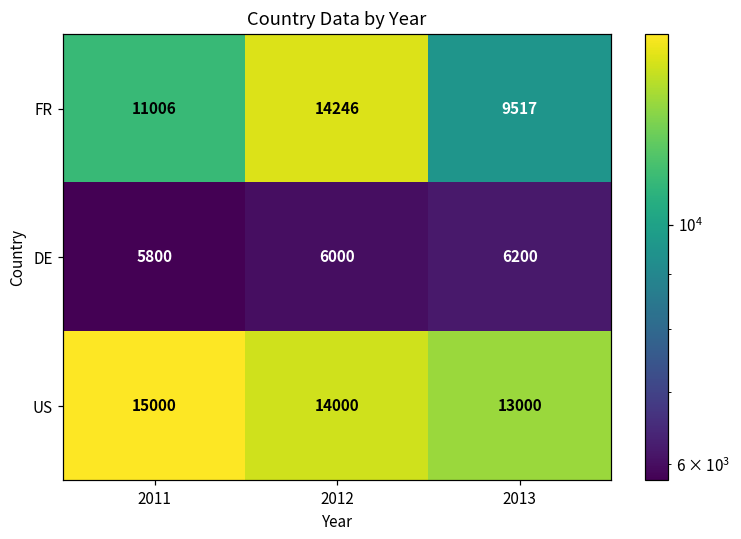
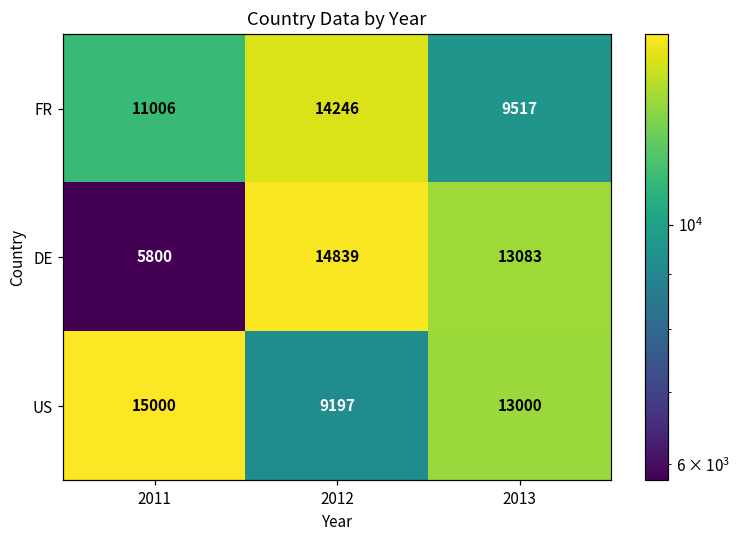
  {
    "FR": {
      "2011": 11006,
      "2012": 14246,
      "2013": 9517
    },
    "DE": {
      "2011": 5800,
-     "2012": 6000,
-     "2013": 6200
+     "2012": 14839,
+     "2013": 13083
    },
    "US": {
      "2011": 15000,
-     "2012": 14000,
+     "2012": 9197,
      "2013": 13000
    }
  }
